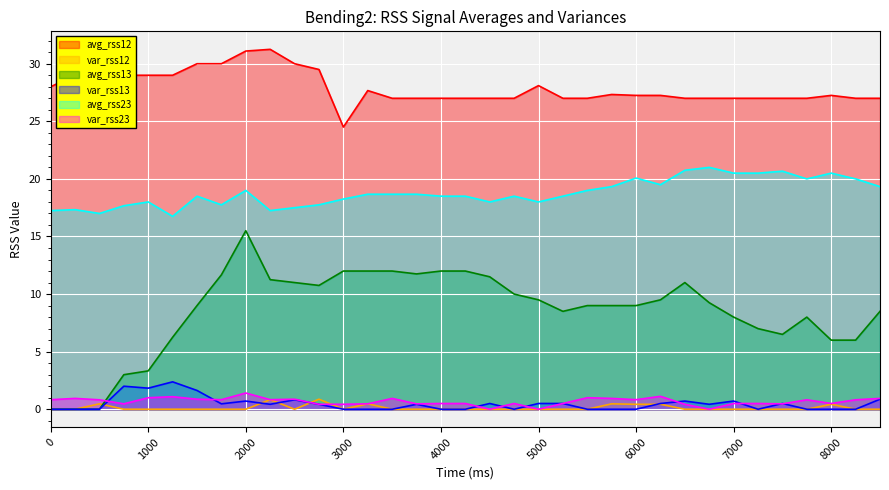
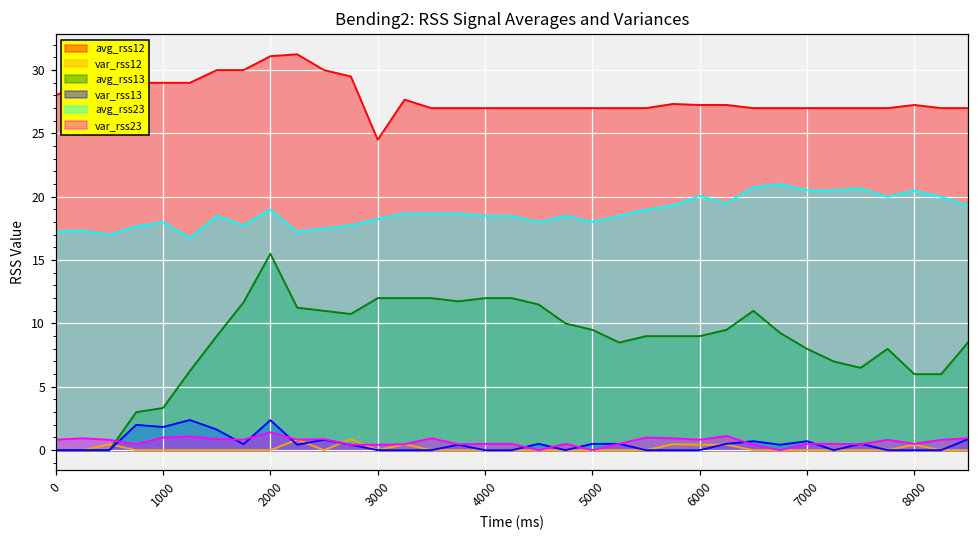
  {
    "avg_rss12": {
      "0": 28.0,
      "1000": 29.0,
      "2000": 31.1,
      "3000": 24.5,
      "4000": 27.0,
-     "5000": 28.1,
+     "5000": 27.0,
      "6000": 27.3,
      "7000": 27.0,
      "8000": 27.3
    },
    "var_rss12": {
      "1000": 0.0,
      "2000": 0.0,
      "6000": 0.4,
      "7000": 0.0
    },
    "avg_rss13": {
      "1000": 3.3,
      "2000": 15.5,
      "3000": 12.0,
      "4000": 12.0,
      "5000": 9.5,
      "6000": 9.0,
      "7000": 8.0,
      "8000": 6.0
    },
    "var_rss13": {
      "1000": 1.8,
-     "2000": 0.7,
+     "2000": 2.4,
      "5000": 0.5,
      "6000": 0.0,
      "8000": 0.0
    },
    "avg_rss23": {
      "0": 17.3,
      "1000": 18.0,
      "2000": 19.0,
      "3000": 18.3,
      "4000": 18.5,
      "5000": 18.0,
      "6000": 20.1,
      "7000": 20.5,
      "8000": 20.5
    },
    "var_rss23": {
      "0": 0.8,
      "1000": 1.0,
      "2000": 1.4,
      "3000": 0.4,
      "4000": 0.5,
      "6000": 0.8
    }
  }
